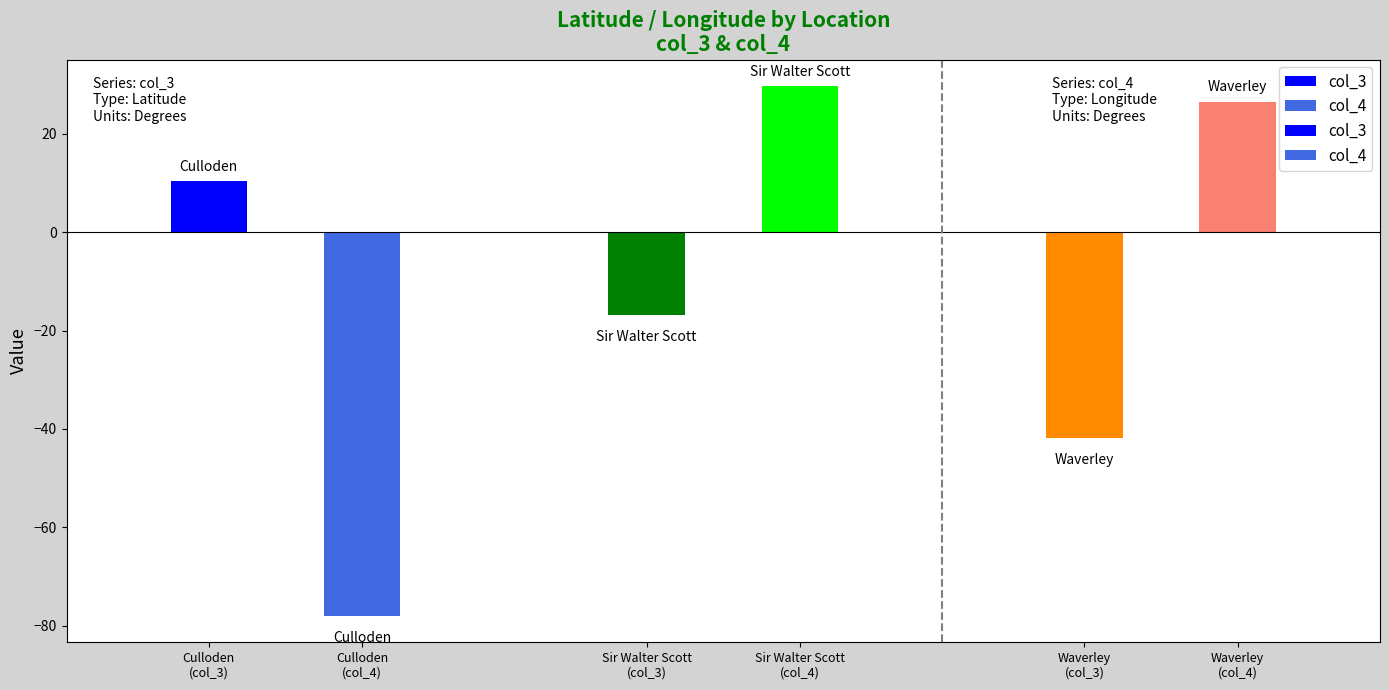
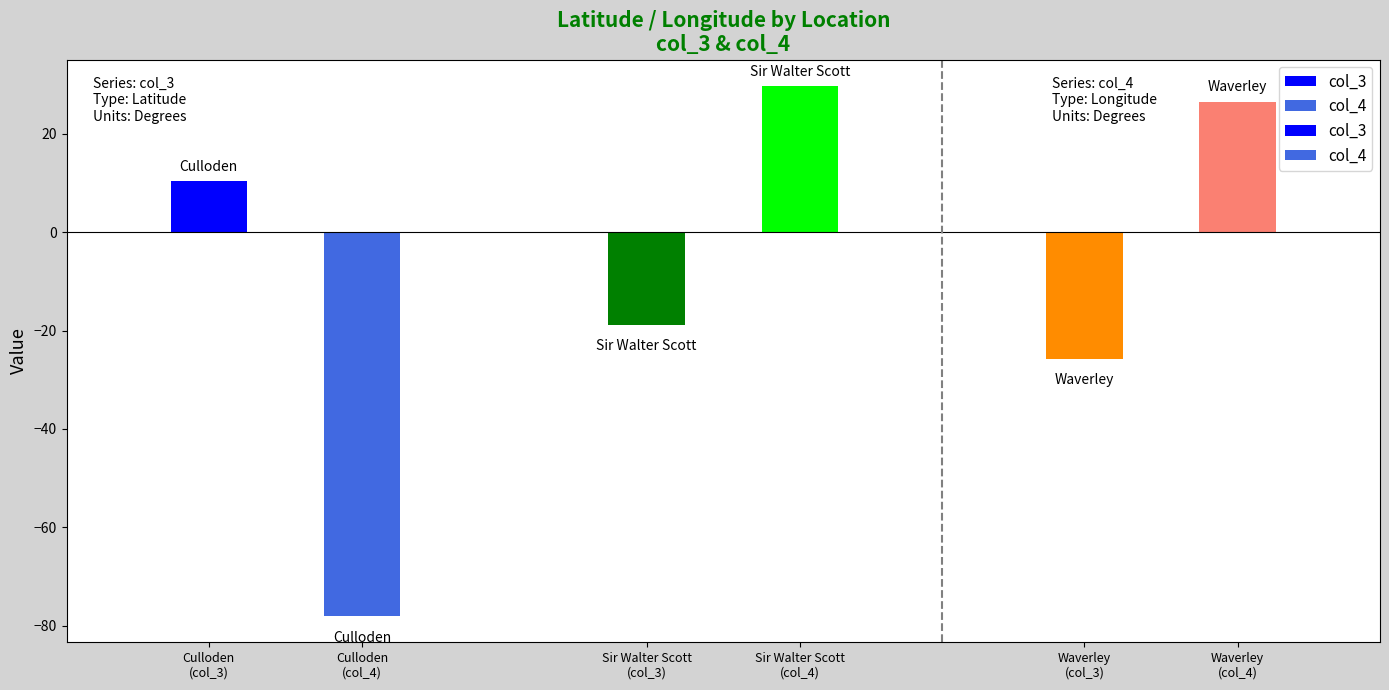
  {
    "Culloden (col_3)": 10,
    "Culloden (col_4)": -78,
-   "Sir Walter Scott (col_3)": -17,
+   "Sir Walter Scott (col_3)": -19,
    "Sir Walter Scott (col_4)": 30,
-   "Waverley (col_3)": -42,
+   "Waverley (col_3)": -26,
    "Waverley (col_4)": 27
  }
